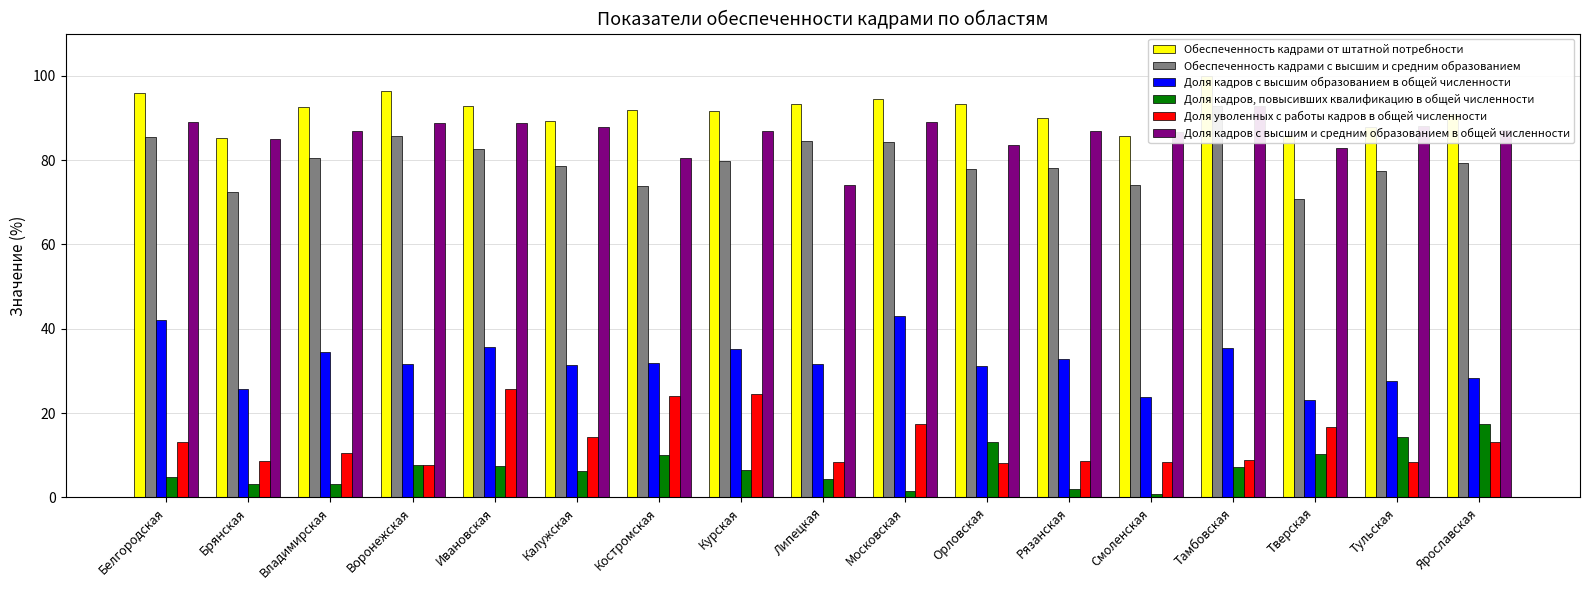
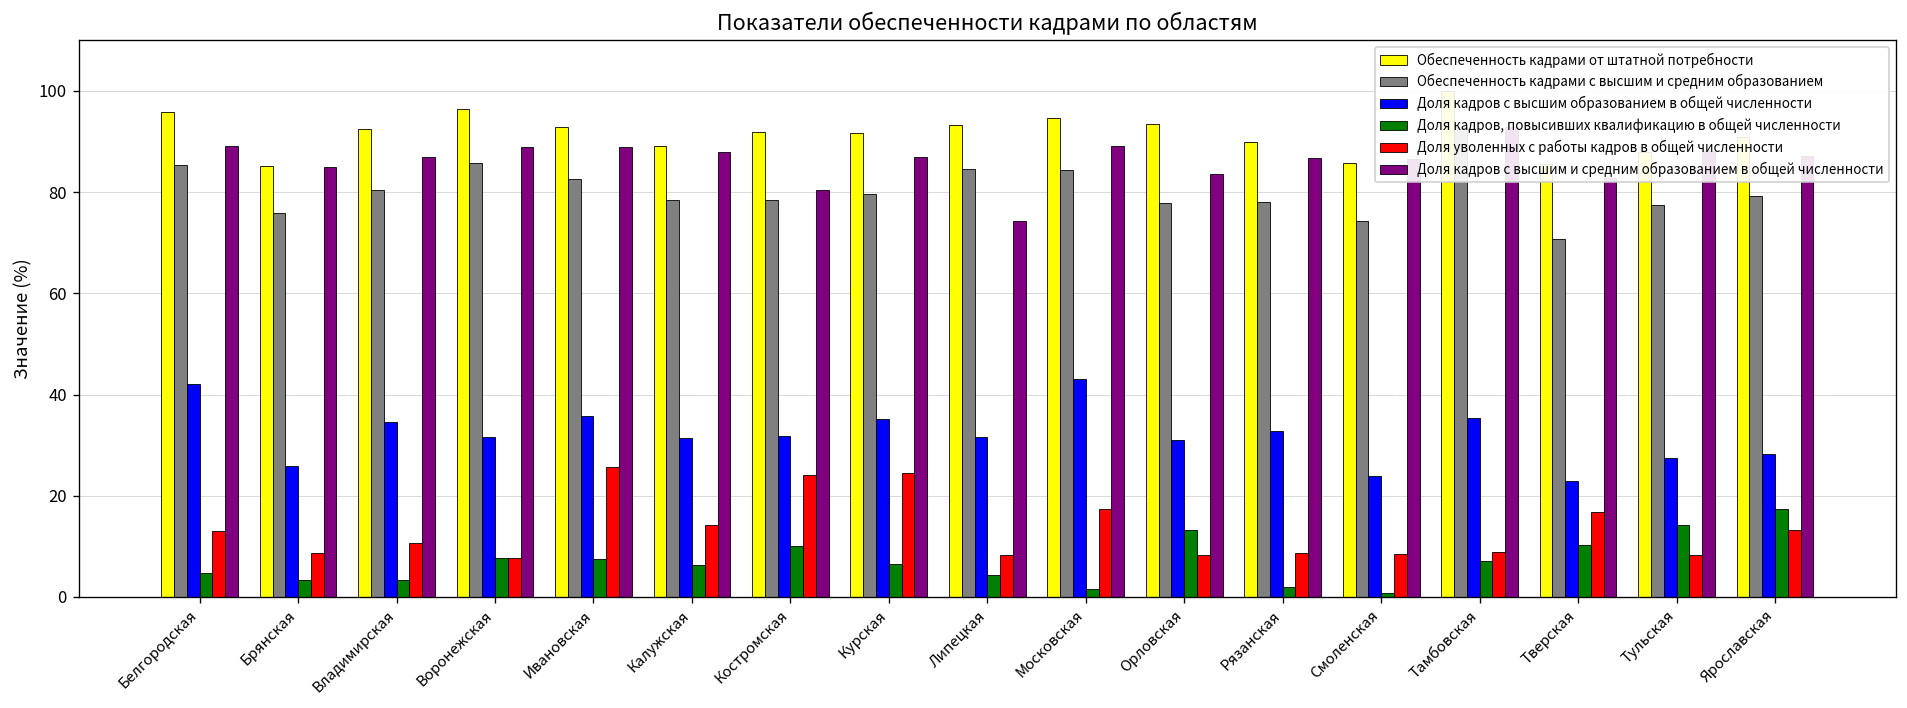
  {
    "Обеспеченность кадрами от штатной потребности": {
      "Белгородская": 96,
      "Брянская": 85,
      "Владимирская": 93,
      "Воронежская": 97,
      "Ивановская": 93,
      "Калужская": 89,
      "Костромская": 92,
      "Курская": 92,
      "Липецкая": 93,
      "Московская": 95,
      "Орловская": 93,
      "Рязанская": 90,
      "Смоленская": 86
    },
    "Обеспеченность кадрами с высшим и средним образованием": {
      "Белгородская": 85,
-     "Брянская": 72,
+     "Брянская": 76,
      "Владимирская": 81,
      "Воронежская": 86,
      "Ивановская": 83,
      "Калужская": 79,
-     "Костромская": 74,
+     "Костромская": 78,
      "Курская": 80,
      "Липецкая": 85,
      "Московская": 84,
      "Орловская": 78,
      "Рязанская": 78,
      "Смоленская": 74,
      "Тверская": 71,
      "Тульская": 78,
      "Ярославская": 79
    },
    "Доля кадров с высшим образованием в общей численности": {
      "Белгородская": 42,
      "Брянская": 26,
      "Владимирская": 35,
      "Воронежская": 32,
      "Ивановская": 36,
      "Калужская": 31,
      "Костромская": 32,
      "Курская": 35,
      "Липецкая": 32,
      "Московская": 43,
      "Орловская": 31,
      "Рязанская": 33,
      "Смоленская": 24,
      "Тамбовская": 35,
      "Тверская": 23,
      "Тульская": 28,
      "Ярославская": 28
    },
    "Доля кадров, повысивших квалификацию в общей численности": {
      "Белгородская": 5,
      "Брянская": 3,
      "Владимирская": 3,
      "Воронежская": 8,
      "Ивановская": 7,
      "Калужская": 6,
      "Костромская": 10,
      "Курская": 7,
      "Липецкая": 4,
      "Московская": 2,
      "Орловская": 13,
      "Рязанская": 2,
      "Смоленская": 1,
      "Тамбовская": 7,
      "Тверская": 10,
      "Тульская": 14,
      "Ярославская": 17
    },
    "Доля уволенных с работы кадров в общей численности": {
      "Белгородская": 13,
      "Брянская": 9,
      "Владимирская": 11,
      "Воронежская": 8,
      "Ивановская": 26,
      "Калужская": 14,
      "Костромская": 24,
      "Курская": 25,
      "Липецкая": 8,
      "Московская": 17,
      "Орловская": 8,
      "Рязанская": 9,
      "Смоленская": 9,
      "Тамбовская": 9,
      "Тверская": 17,
      "Тульская": 8,
      "Ярославская": 13
    },
    "Доля кадров с высшим и средним образованием в общей численности": {
      "Белгородская": 89,
      "Брянская": 85,
      "Владимирская": 87,
      "Воронежская": 89,
      "Ивановская": 89,
      "Калужская": 88,
      "Костромская": 80,
      "Курская": 87,
      "Липецкая": 74,
      "Московская": 89,
      "Орловская": 84,
      "Рязанская": 87,
      "Тверская": 83
    }
  }
